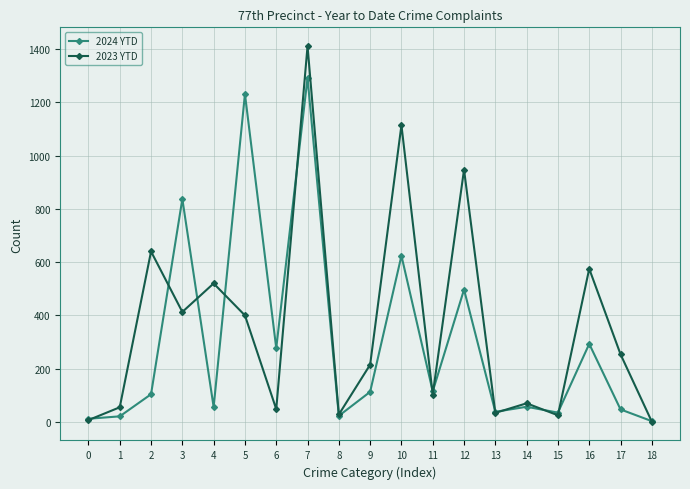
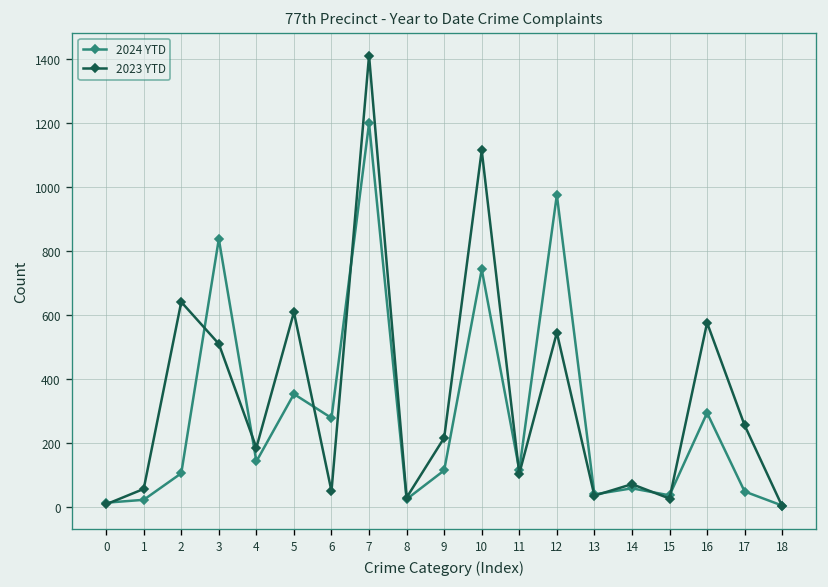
  {
    "2024 YTD": {
      "1": 20,
      "2": 100,
      "3": 840,
-     "4": 60,
-     "5": 1230,
+     "4": 140,
+     "5": 350,
      "6": 280,
-     "7": 1290,
+     "7": 1200,
      "9": 110,
-     "10": 620,
+     "10": 740,
      "11": 120,
-     "12": 500,
+     "12": 980,
      "14": 60,
      "15": 40,
      "16": 290,
      "17": 50
    },
    "2023 YTD": {
      "1": 60,
      "2": 640,
-     "3": 410,
-     "4": 520,
-     "5": 400,
+     "3": 510,
+     "4": 180,
+     "5": 610,
      "6": 50,
      "7": 1410,
      "9": 220,
      "10": 1110,
      "11": 100,
-     "12": 950,
+     "12": 540,
      "14": 70,
      "15": 30,
      "16": 580,
      "17": 250
    }
  }
